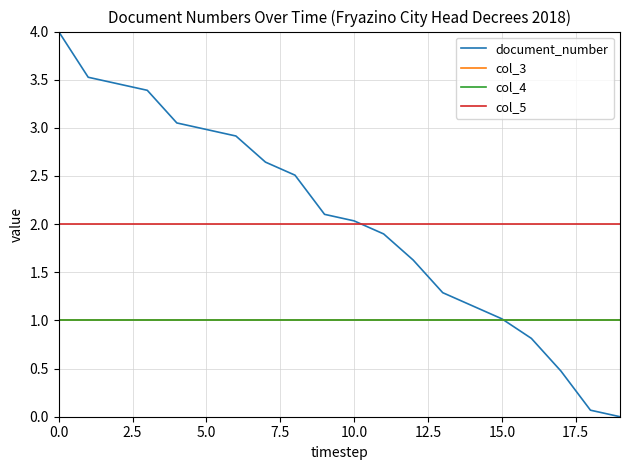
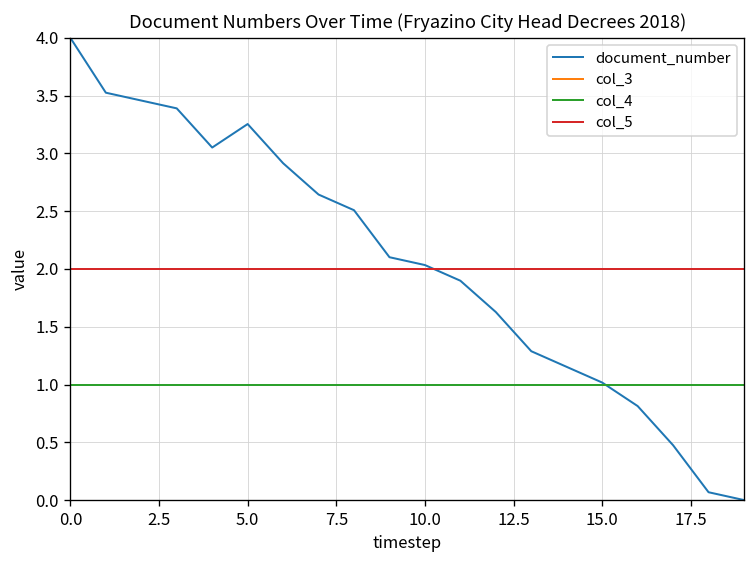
  {
    "document_number": {
      "0.0": 4.0,
-     "5.0": 3.0,
+     "5.0": 3.3,
      "10.0": 2.0
    },
    "col_4": {
      "0.0": 1.0,
      "5.0": 1.0,
      "10.0": 1.0
    },
    "col_5": {
      "0.0": 2.0,
      "5.0": 2.0,
      "10.0": 2.0,
      "15.0": 2.0
    }
  }
